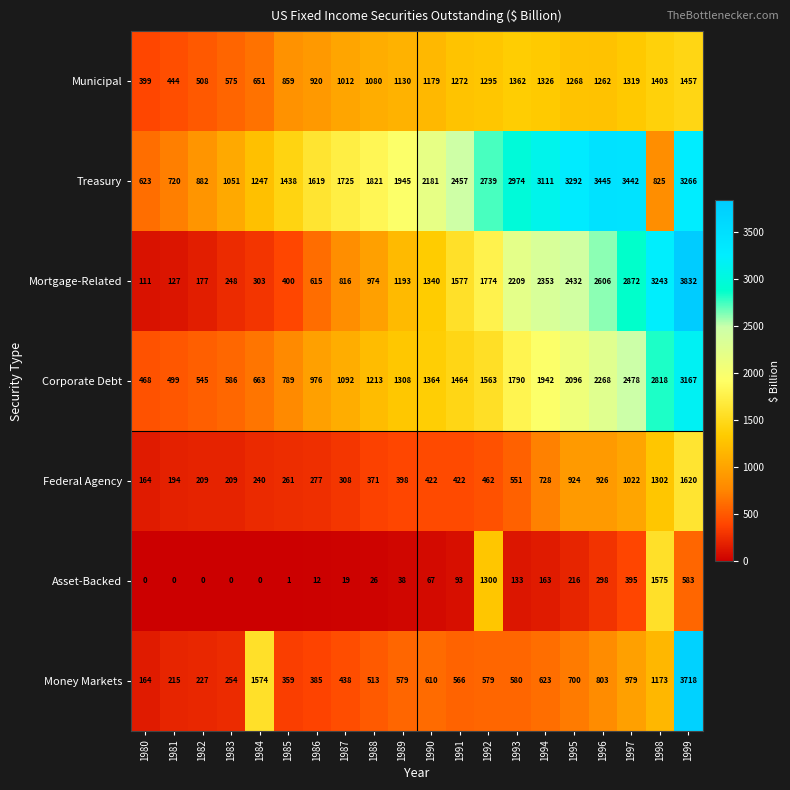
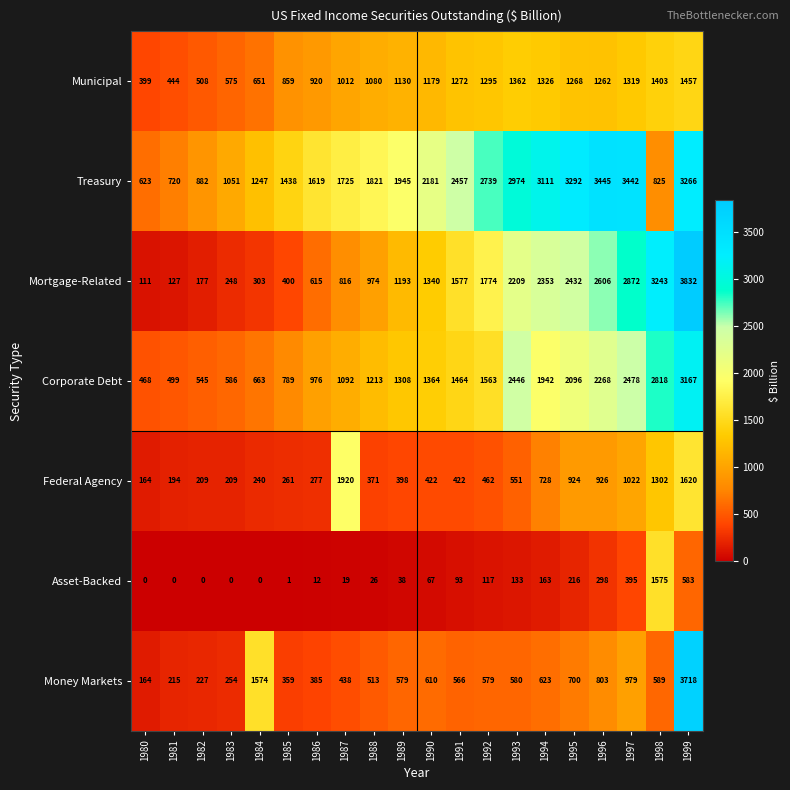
  {
    "Municipal": {
      "1980": 399,
      "1981": 444,
      "1982": 508,
      "1983": 575,
      "1984": 651,
      "1985": 859,
      "1986": 920,
      "1987": 1012,
      "1988": 1080,
      "1989": 1130,
      "1990": 1179,
      "1991": 1272,
      "1992": 1295,
      "1993": 1362,
      "1994": 1326,
      "1995": 1268,
      "1996": 1262,
      "1997": 1319,
      "1998": 1403,
      "1999": 1457
    },
    "Treasury": {
      "1980": 623,
      "1981": 720,
      "1982": 882,
      "1983": 1051,
      "1984": 1247,
      "1985": 1438,
      "1986": 1619,
      "1987": 1725,
      "1988": 1821,
      "1989": 1945,
      "1990": 2181,
      "1991": 2457,
      "1992": 2739,
      "1993": 2974,
      "1994": 3111,
      "1995": 3292,
      "1996": 3445,
      "1997": 3442,
      "1998": 825,
      "1999": 3266
    },
    "Mortgage-Related": {
      "1980": 111,
      "1981": 127,
      "1982": 177,
      "1983": 248,
      "1984": 303,
      "1985": 400,
      "1986": 615,
      "1987": 816,
      "1988": 974,
      "1989": 1193,
      "1990": 1340,
      "1991": 1577,
      "1992": 1774,
      "1993": 2209,
      "1994": 2353,
      "1995": 2432,
      "1996": 2606,
      "1997": 2872,
      "1998": 3243,
      "1999": 3832
    },
    "Corporate Debt": {
      "1980": 468,
      "1981": 499,
      "1982": 545,
      "1983": 586,
      "1984": 663,
      "1985": 789,
      "1986": 976,
      "1987": 1092,
      "1988": 1213,
      "1989": 1308,
      "1990": 1364,
      "1991": 1464,
      "1992": 1563,
-     "1993": 1790,
+     "1993": 2446,
      "1994": 1942,
      "1995": 2096,
      "1996": 2268,
      "1997": 2478,
      "1998": 2818,
      "1999": 3167
    },
    "Federal Agency": {
      "1980": 164,
      "1981": 194,
      "1982": 209,
      "1983": 209,
      "1984": 240,
      "1985": 261,
      "1986": 277,
-     "1987": 308,
+     "1987": 1920,
      "1988": 371,
      "1989": 398,
      "1990": 422,
      "1991": 422,
      "1992": 462,
      "1993": 551,
      "1994": 728,
      "1995": 924,
      "1996": 926,
      "1997": 1022,
      "1998": 1302,
      "1999": 1620
    },
    "Asset-Backed": {
      "1980": 0,
      "1981": 0,
      "1982": 0,
      "1983": 0,
      "1984": 0,
      "1985": 1,
      "1986": 12,
      "1987": 19,
      "1988": 26,
      "1989": 38,
      "1990": 67,
      "1991": 93,
-     "1992": 1300,
+     "1992": 117,
      "1993": 133,
      "1994": 163,
      "1995": 216,
      "1996": 298,
      "1997": 395,
      "1998": 1575,
      "1999": 583
    },
    "Money Markets": {
      "1980": 164,
      "1981": 215,
      "1982": 227,
      "1983": 254,
      "1984": 1574,
      "1985": 359,
      "1986": 385,
      "1987": 438,
      "1988": 513,
      "1989": 579,
      "1990": 610,
      "1991": 566,
      "1992": 579,
      "1993": 580,
      "1994": 623,
      "1995": 700,
      "1996": 803,
      "1997": 979,
-     "1998": 1173,
+     "1998": 589,
      "1999": 3718
    }
  }
